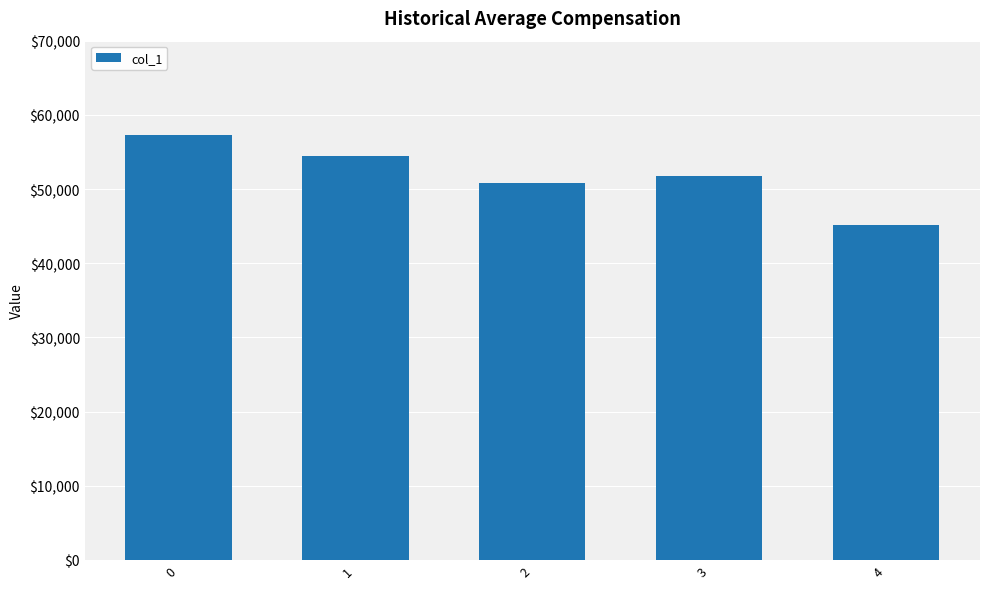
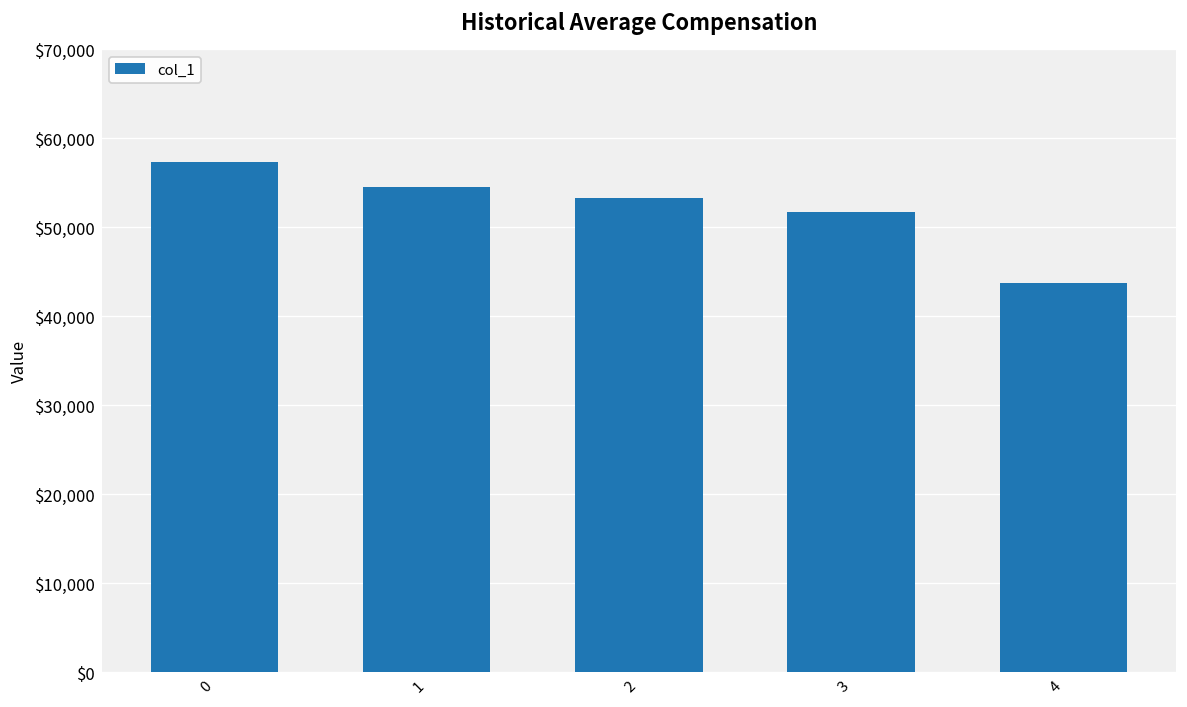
  {
    "0": "$57,000",
    "1": "$55,000",
-   "2": "$51,000",
+   "2": "$53,000",
    "3": "$52,000",
-   "4": "$45,000"
+   "4": "$44,000"
  }
